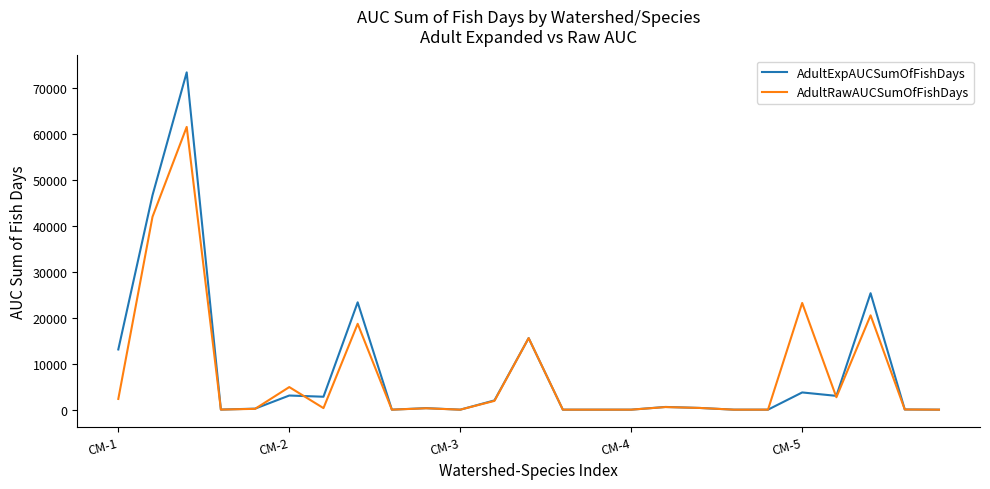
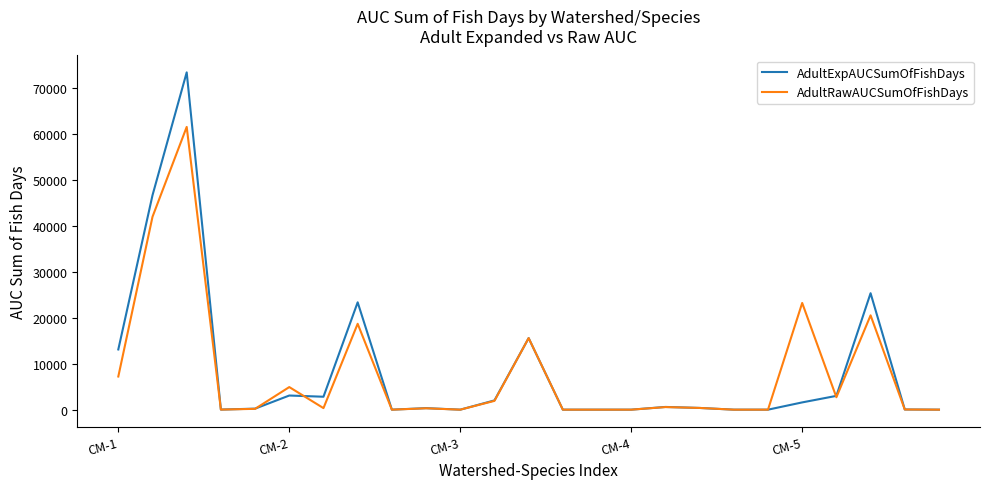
  {
    "AdultExpAUCSumOfFishDays": {
      "CM-1": 13000,
      "CM-2": 3000,
-     "CM-5": 4000
+     "CM-5": 2000
    },
    "AdultRawAUCSumOfFishDays": {
-     "CM-1": 2000,
+     "CM-1": 7000,
      "CM-2": 5000,
      "CM-5": 23000
    }
  }
